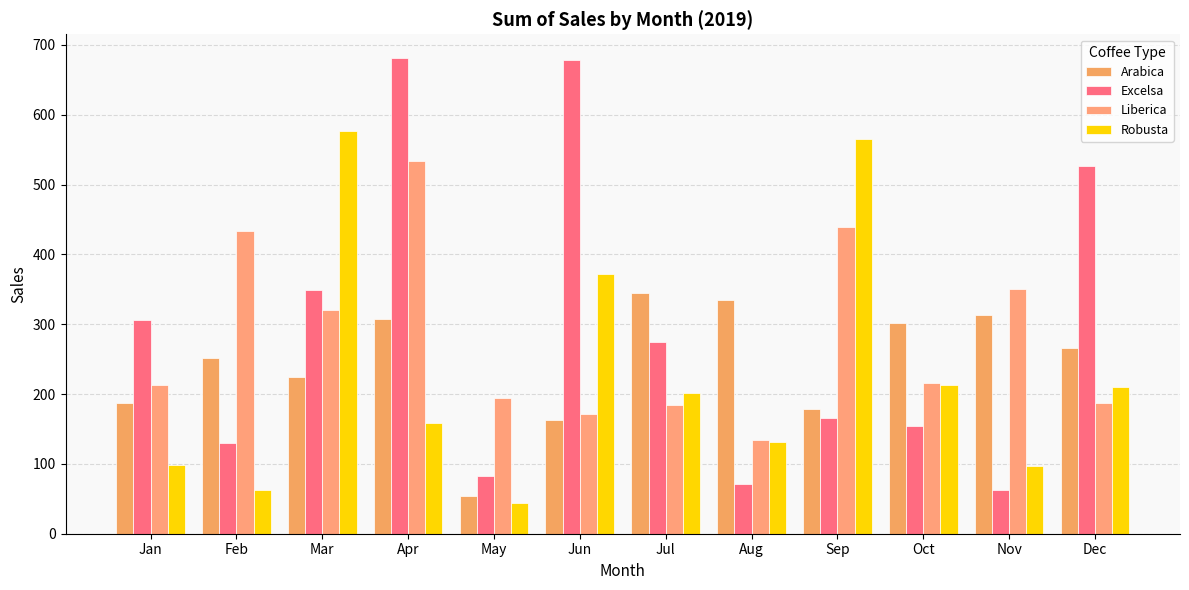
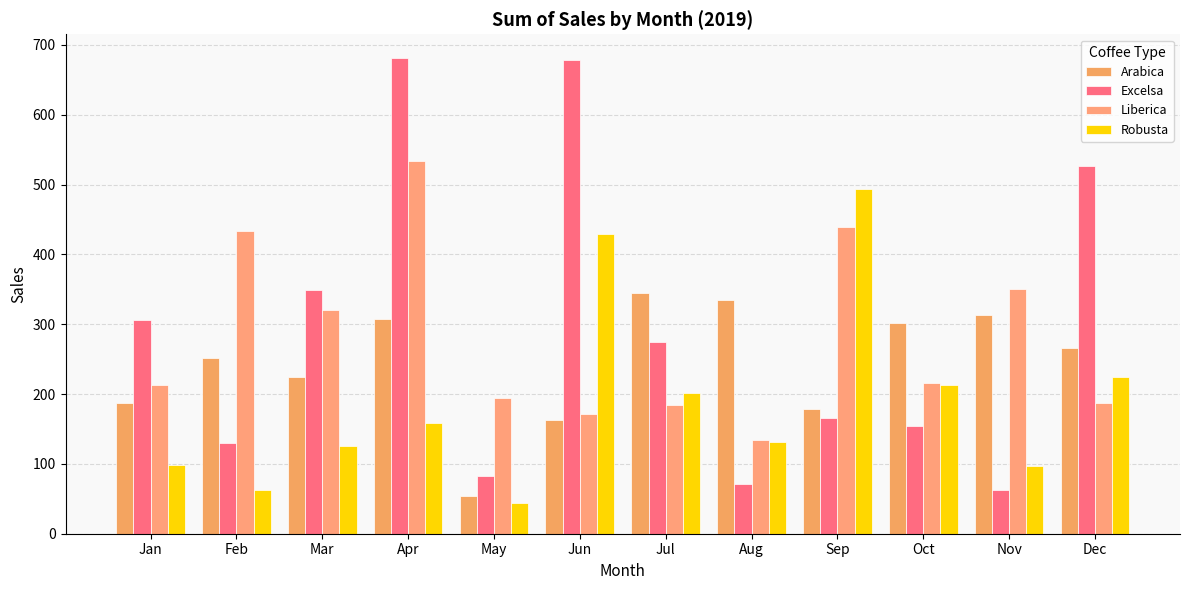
  {
    "Robusta": {
      "Jan": 100,
      "Feb": 60,
-     "Mar": 580,
+     "Mar": 130,
      "Apr": 160,
      "May": 40,
-     "Jun": 370,
+     "Jun": 430,
      "Jul": 200,
      "Aug": 130,
-     "Sep": 570,
+     "Sep": 490,
      "Oct": 210,
      "Nov": 100,
-     "Dec": 210
+     "Dec": 220
    }
  }
